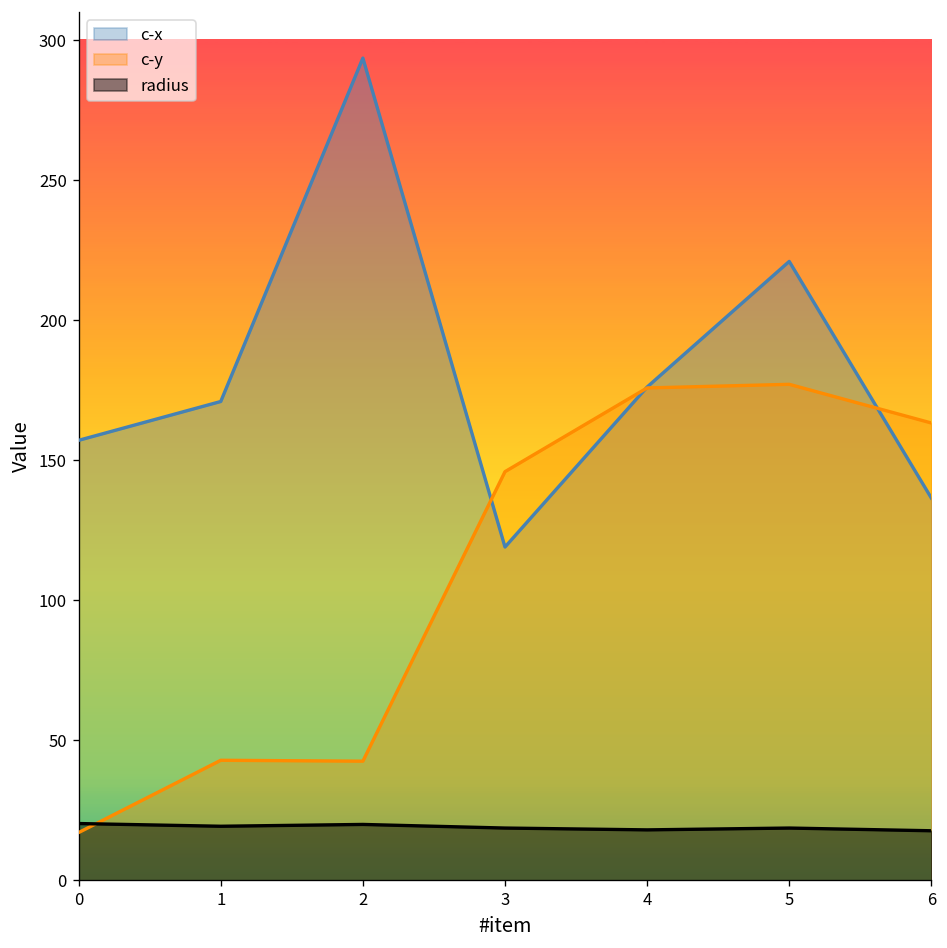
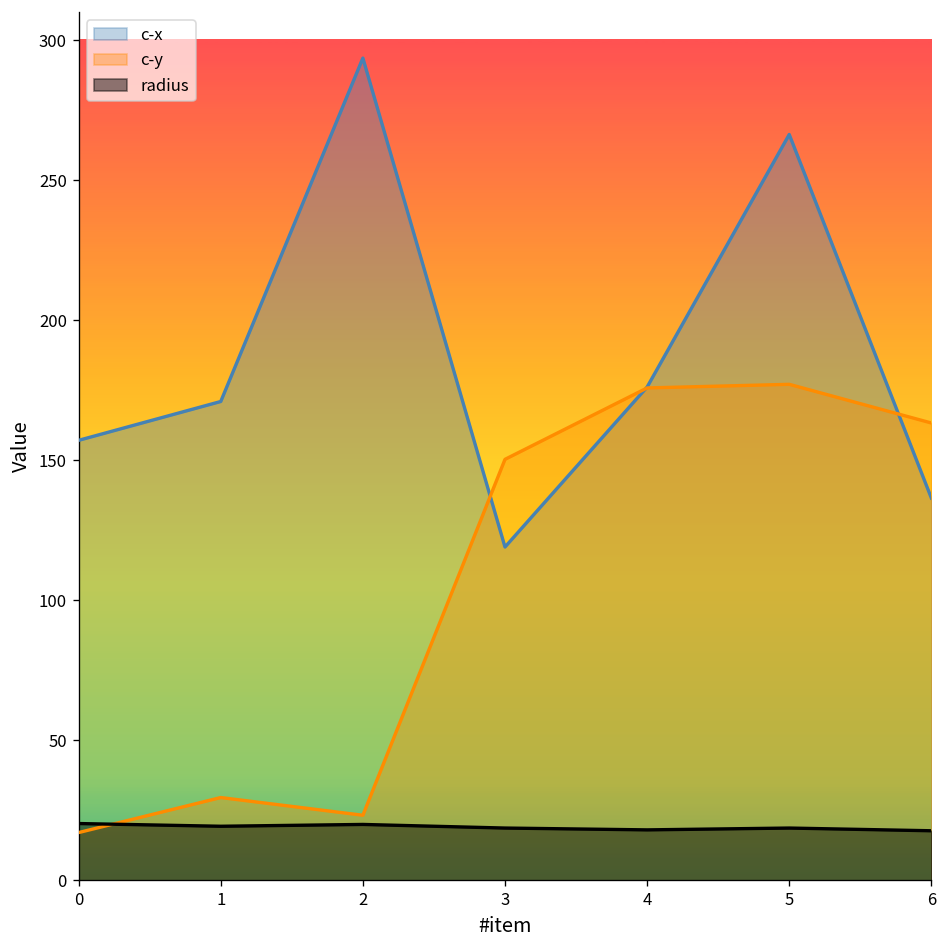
  {
    "c-x": {
      "0": 157,
      "1": 171,
      "2": 294,
      "3": 119,
-     "5": 221,
+     "5": 266,
      "6": 137
    },
    "c-y": {
      "0": 17,
-     "1": 43,
-     "2": 43,
-     "3": 146,
+     "1": 30,
+     "2": 23,
+     "3": 150,
      "5": 177,
      "6": 163
    },
    "radius": {
      "0": 20,
      "1": 19,
      "2": 20,
      "3": 19,
      "4": 18,
      "5": 19,
      "6": 18
    }
  }
